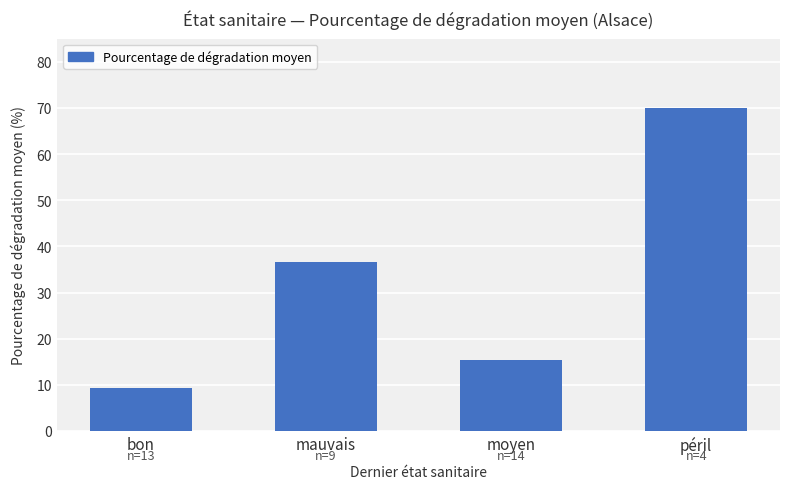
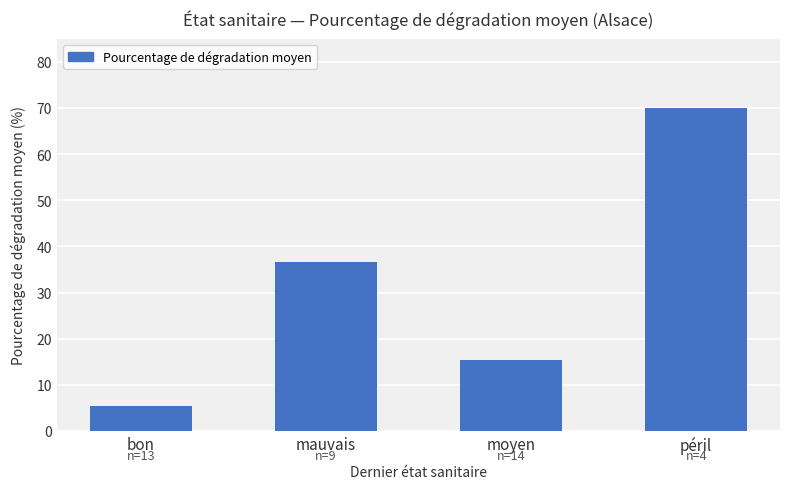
  {
-   "bon": 9,
+   "bon": 5,
    "mauvais": 37,
    "moyen": 15,
    "péril": 70
  }
